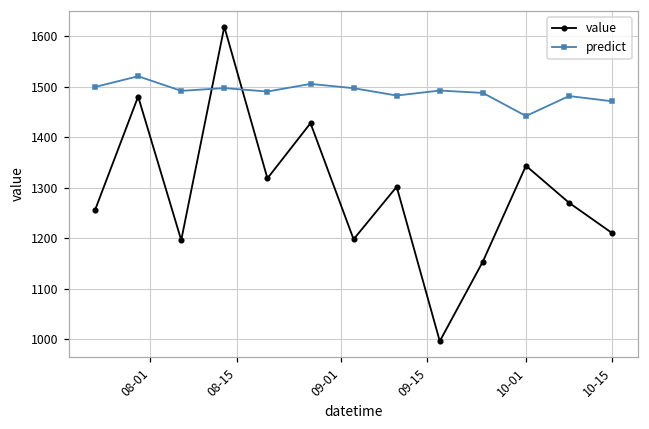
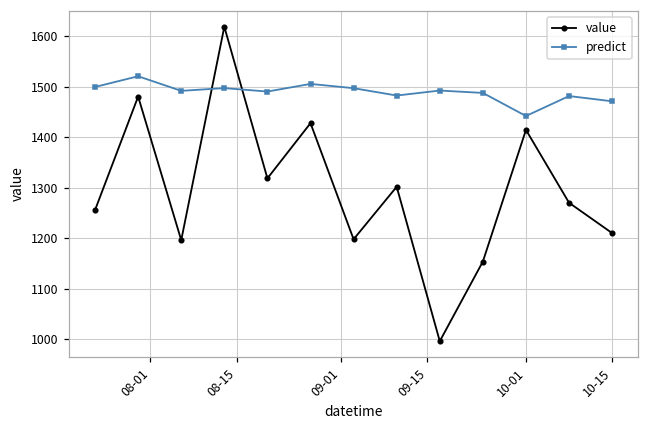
  {
    "value": {
-     "10-01": 1340,
+     "10-01": 1410,
      "10-15": 1210
    },
    "predict": {
      "10-01": 1440,
      "10-15": 1470
    }
  }
